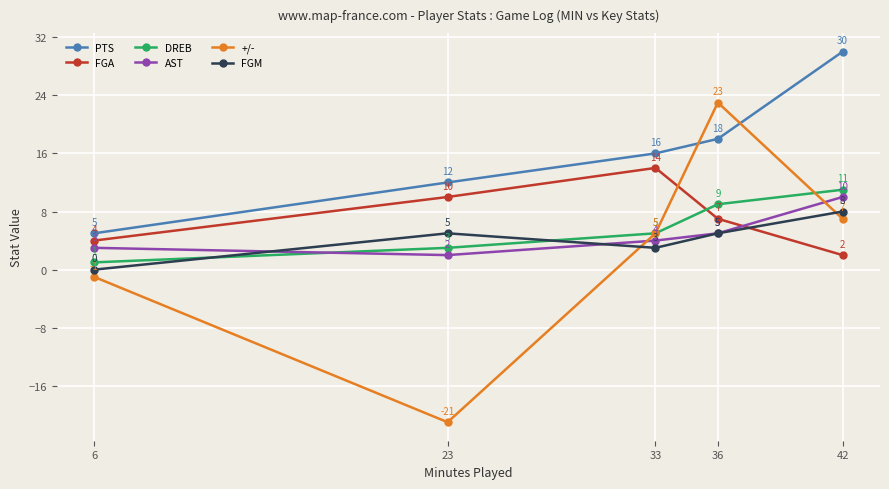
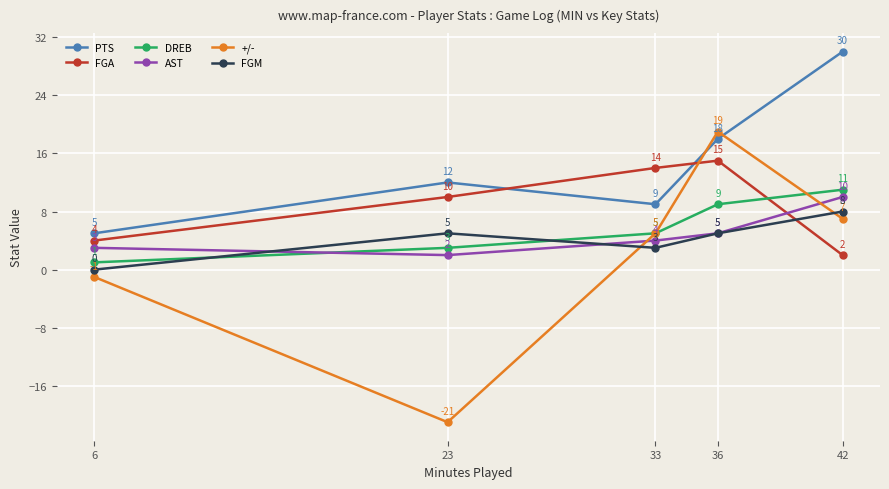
  {
    "PTS": {
      "23": 12,
-     "33": 16,
+     "33": 9,
      "36": 18,
      "42": 30
    },
    "FGA": {
-     "36": 7,
+     "36": 15,
      "42": 2
    },
    "DREB": {
      "36": 9
    },
    "+/-": {
      "23": -21,
-     "36": 23
+     "36": 19
    },
    "FGM": {
      "23": 5
    }
  }
